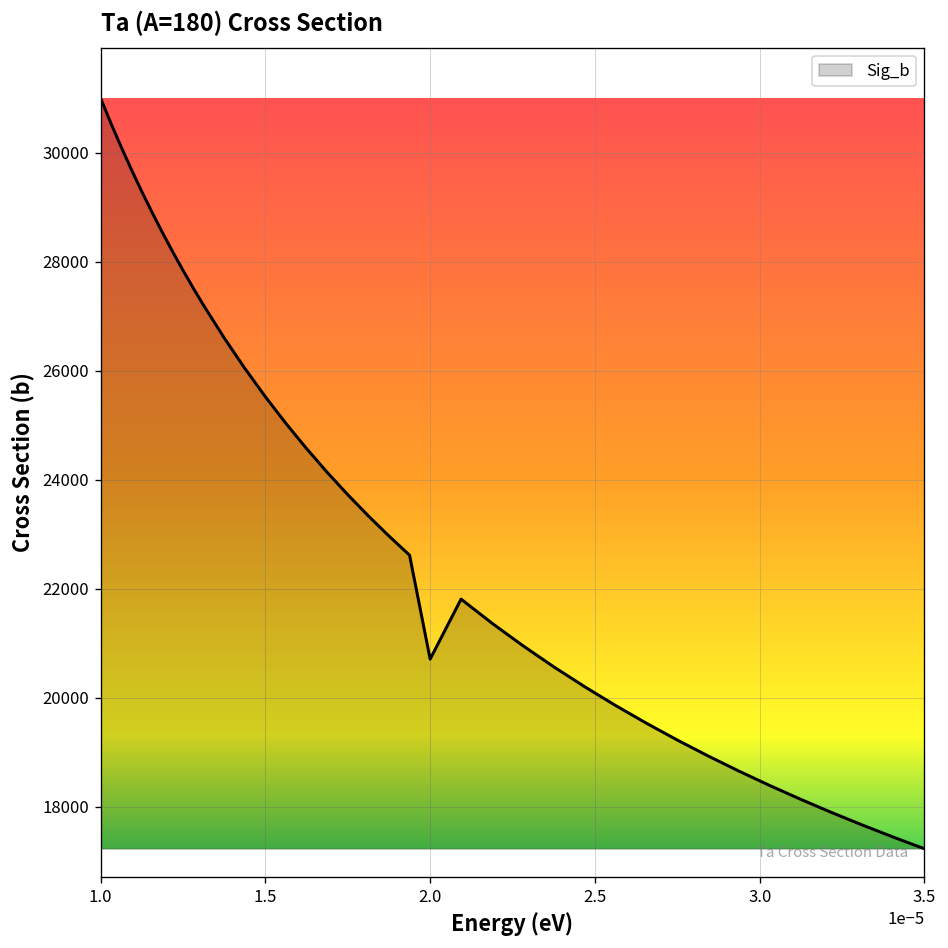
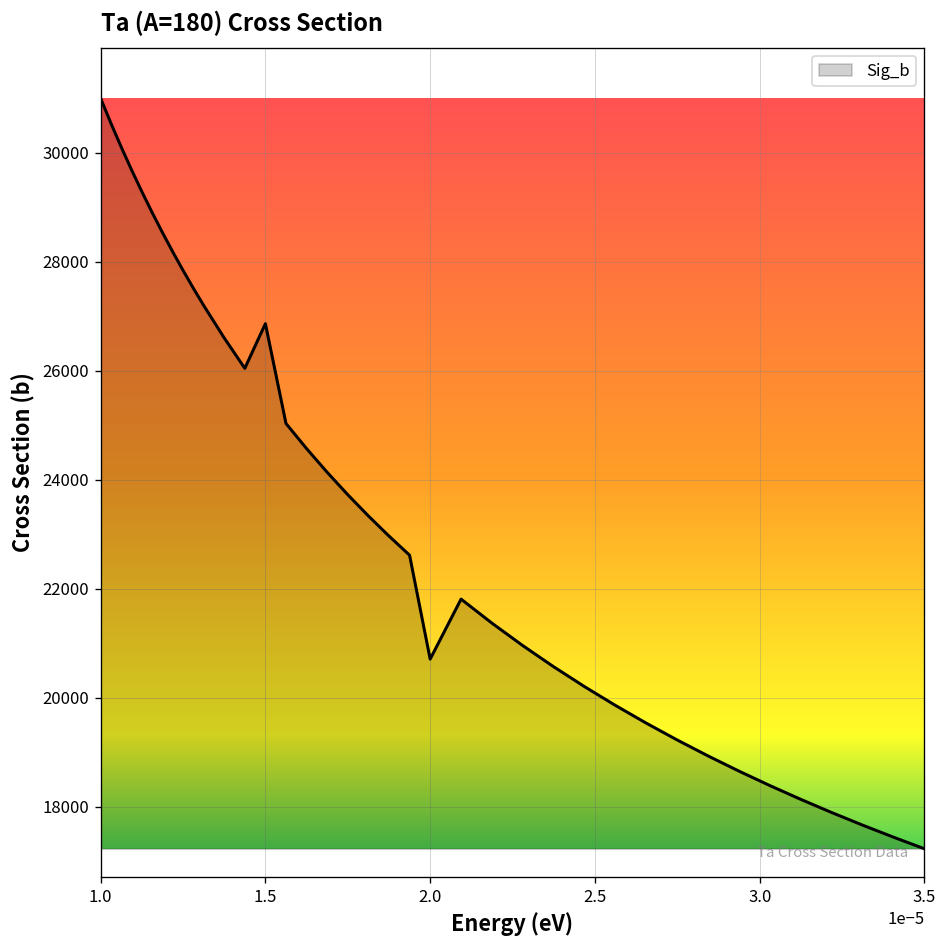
  {
    "1.0": 31000,
-   "1.5": 25500,
+   "1.5": 26900,
    "2.0": 20700,
    "3.5": 17200
  }
